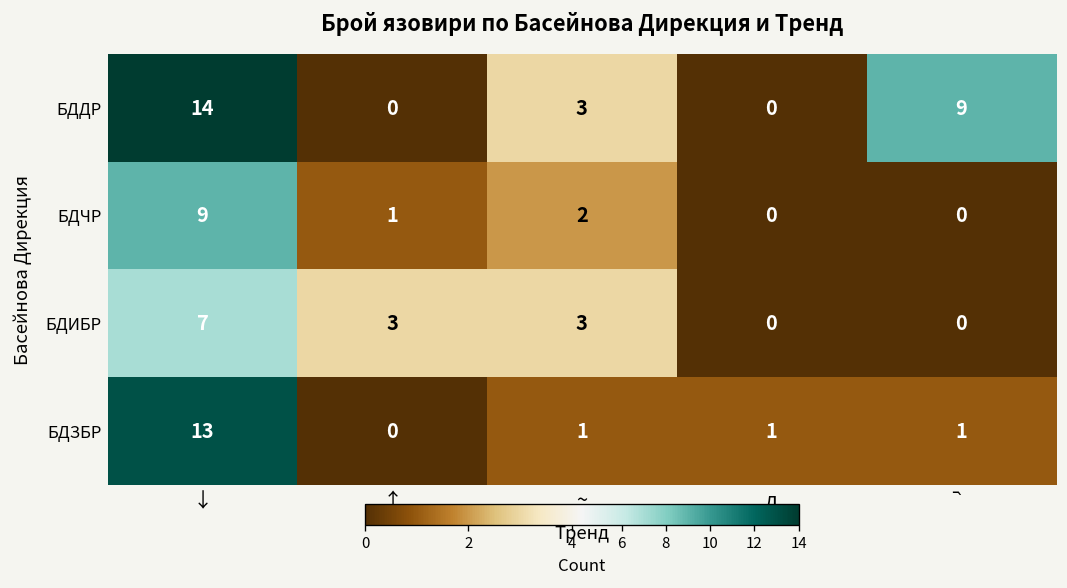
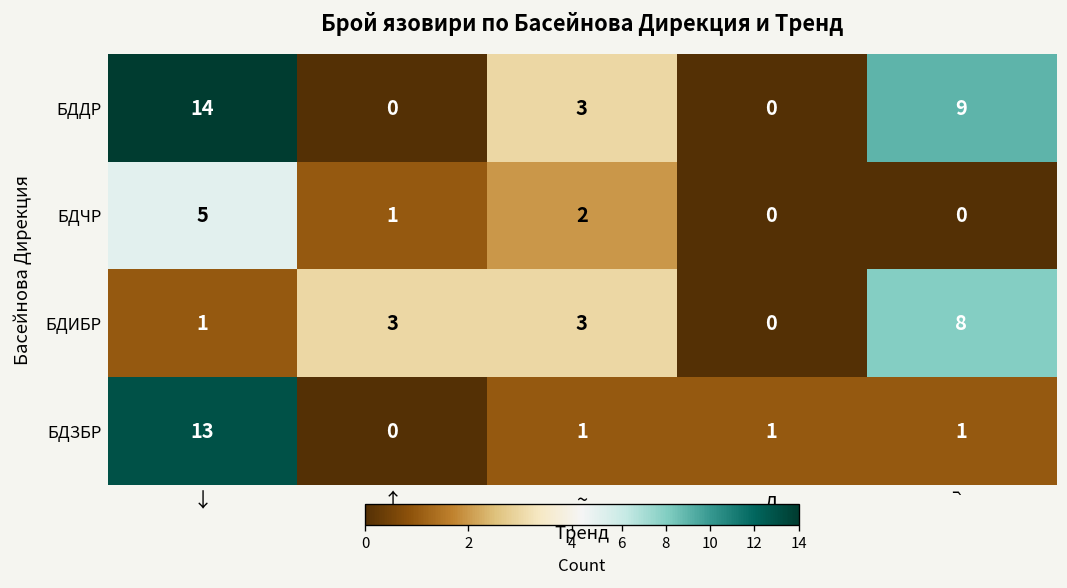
  {
    "БДДР": {
      "↓": 14,
      "᷆": 9
    },
    "БДЧР": {
-     "↓": 9,
+     "↓": 5,
      "᷆": 0
    },
    "БДИБР": {
-     "↓": 7,
-     "᷆": 0
+     "↓": 1,
+     "᷆": 8
    },
    "БДЗБР": {
      "↓": 13,
      "᷆": 1
    }
  }
